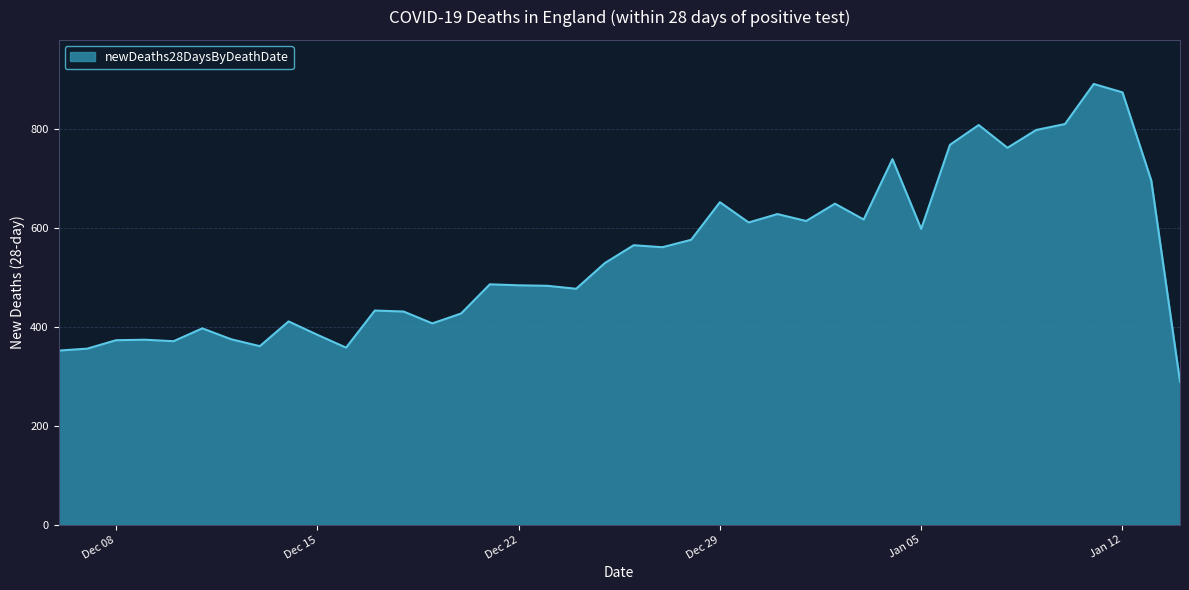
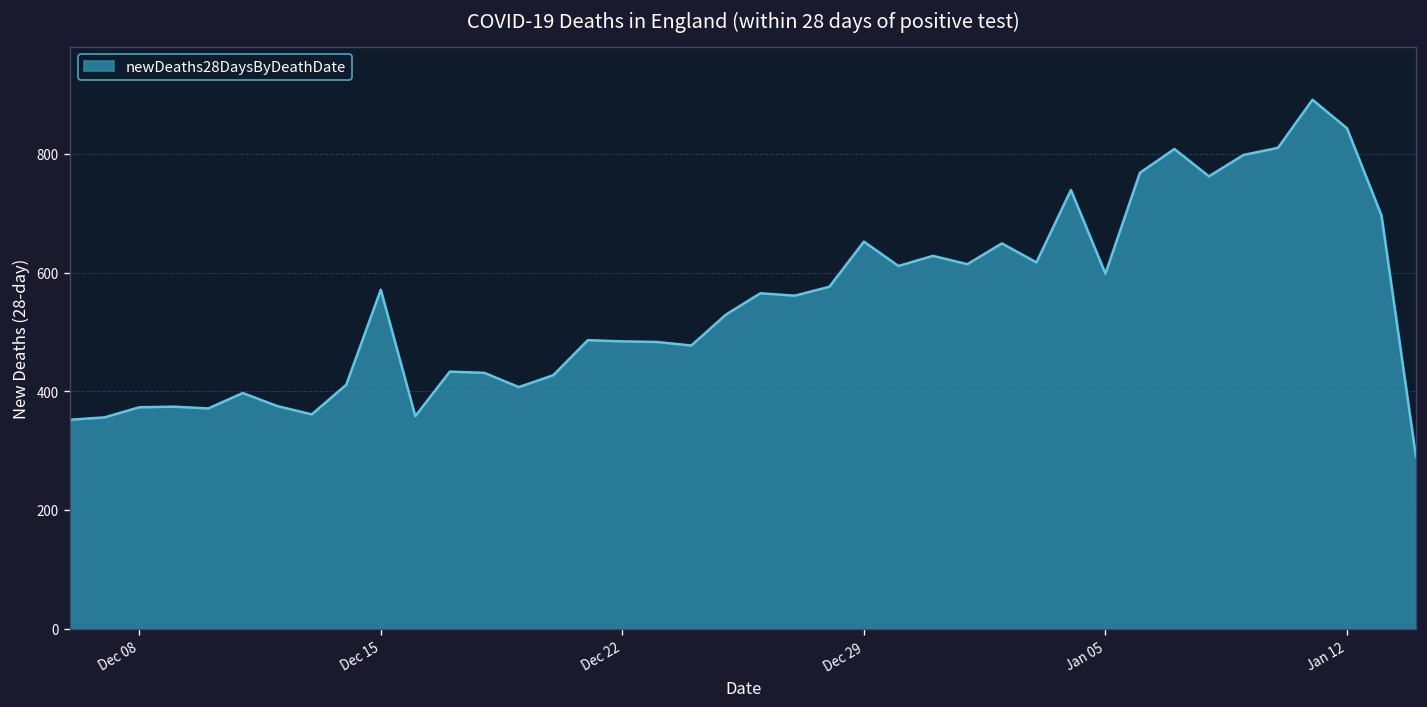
  {
    "Dec 08": 370,
-   "Dec 15": 380,
+   "Dec 15": 570,
    "Dec 22": 480,
    "Dec 29": 650,
    "Jan 05": 600,
-   "Jan 12": 870
+   "Jan 12": 840
  }
